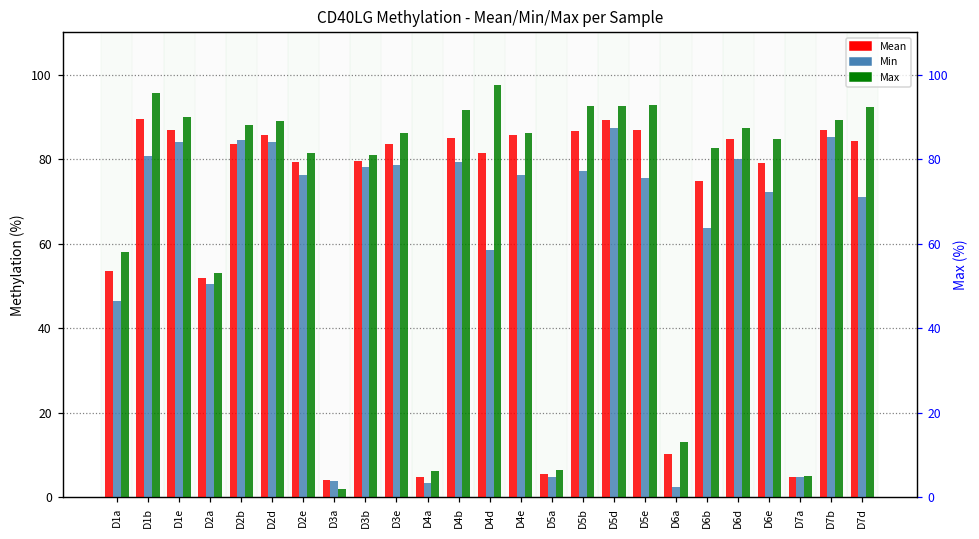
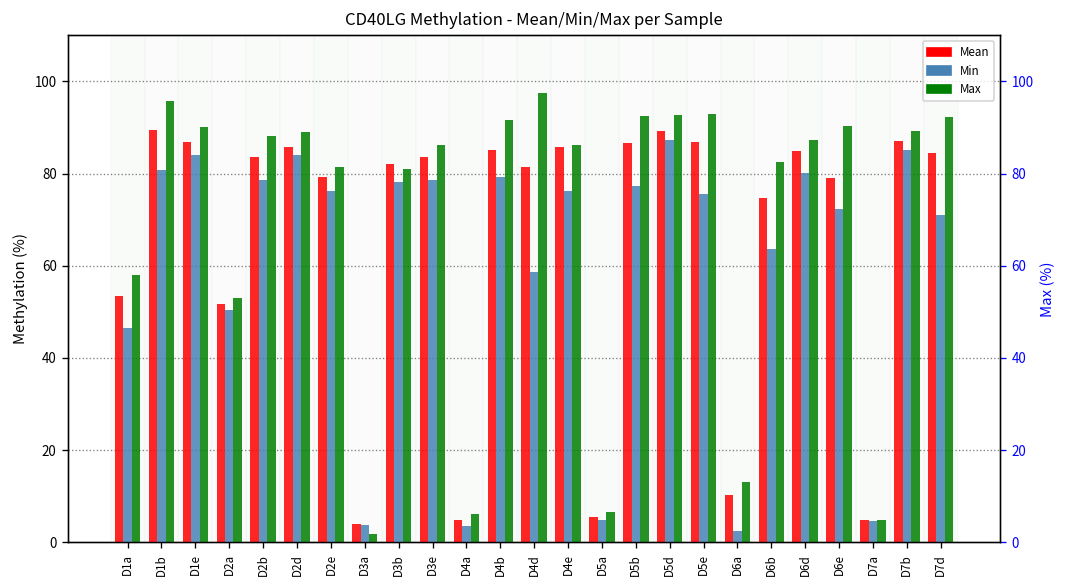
  {
    "Mean": {
      "D1a": 53,
      "D1b": 89,
      "D1e": 87,
      "D2a": 52,
      "D2b": 84,
      "D2d": 86,
      "D2e": 79,
      "D3a": 4,
-     "D3b": 80,
+     "D3b": 82,
      "D3e": 84,
      "D4a": 5,
      "D4b": 85,
      "D4d": 82,
      "D4e": 86,
      "D5a": 6,
      "D5b": 87,
      "D5d": 89,
      "D5e": 87,
      "D6a": 10,
      "D6b": 75,
      "D6d": 85,
      "D6e": 79,
      "D7a": 5,
      "D7b": 87,
      "D7d": 84
    },
    "Min": {
      "D1a": 46,
      "D1b": 81,
      "D1e": 84,
      "D2a": 50,
-     "D2b": 85,
+     "D2b": 79,
      "D2d": 84,
      "D2e": 76,
      "D3a": 4,
      "D3b": 78,
      "D3e": 79,
      "D4a": 3,
      "D4b": 79,
      "D4d": 59,
      "D4e": 76,
      "D5a": 5,
      "D5b": 77,
      "D5d": 87,
      "D5e": 76,
      "D6a": 2,
      "D6b": 64,
      "D6d": 80,
      "D6e": 72,
      "D7a": 5,
      "D7b": 85,
      "D7d": 71
    },
    "Max": {
      "D1a": 58,
      "D1b": 96,
      "D1e": 90,
      "D2a": 53,
      "D2b": 88,
      "D2d": 89,
      "D2e": 81,
      "D3a": 2,
      "D3b": 81,
      "D3e": 86,
      "D4a": 6,
      "D4b": 92,
      "D4d": 97,
      "D4e": 86,
      "D5a": 7,
      "D5b": 93,
      "D5d": 93,
      "D5e": 93,
      "D6a": 13,
      "D6b": 83,
      "D6d": 87,
-     "D6e": 85,
+     "D6e": 90,
      "D7a": 5,
      "D7b": 89,
      "D7d": 92
    }
  }
